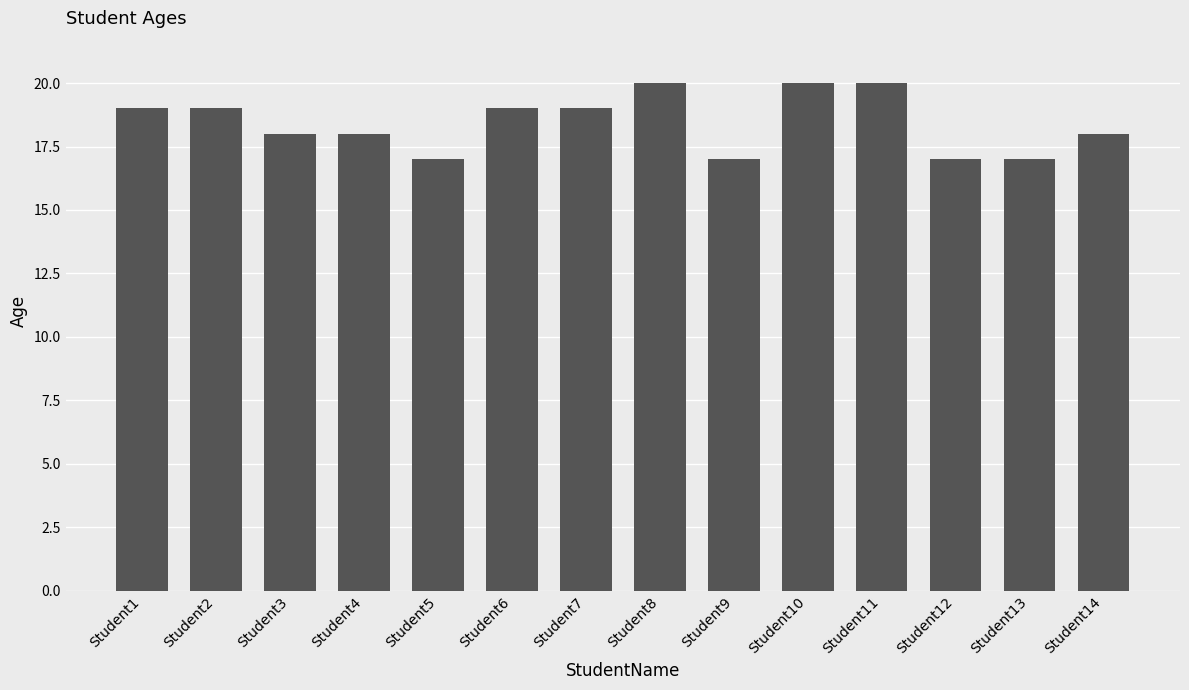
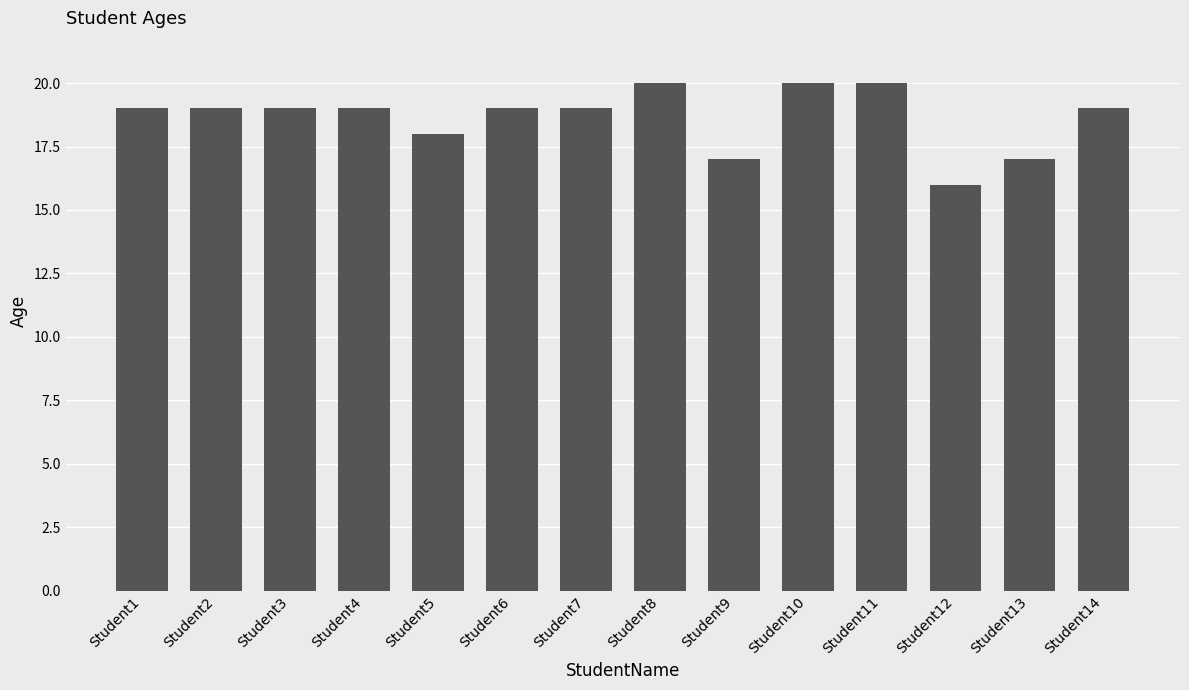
  {
    "Student1": 19,
    "Student2": 19,
-   "Student3": 18,
-   "Student4": 18,
-   "Student5": 17,
+   "Student3": 19,
+   "Student4": 19,
+   "Student5": 18,
    "Student6": 19,
    "Student7": 19,
    "Student8": 20,
    "Student9": 17,
    "Student10": 20,
    "Student11": 20,
-   "Student12": 17,
+   "Student12": 16,
    "Student13": 17,
-   "Student14": 18
+   "Student14": 19
  }
